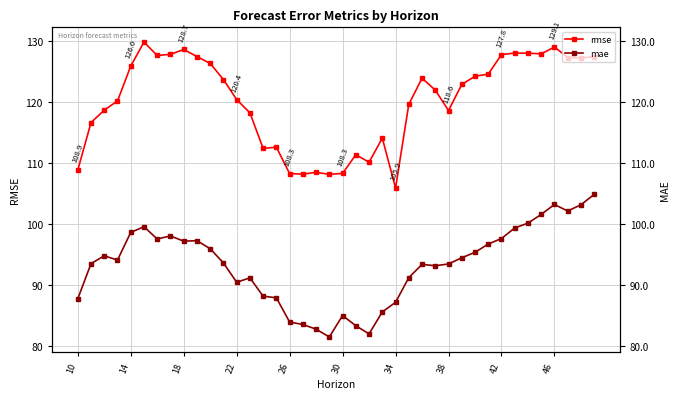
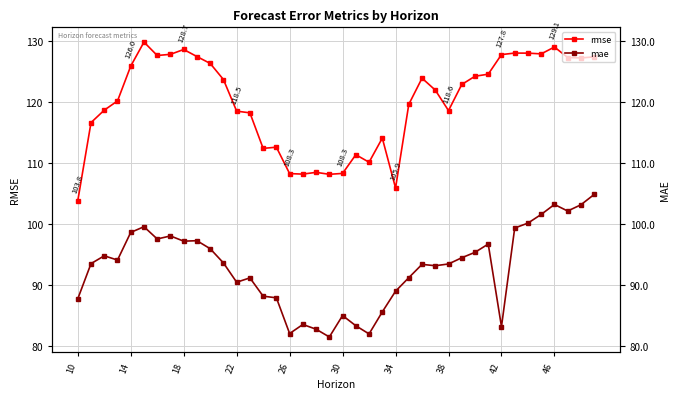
  {
    "rmse": {
-     "10": 108.9,
+     "10": 103.8,
      "14": 126.0,
      "18": 128.7,
-     "22": 120.4,
+     "22": 118.5,
      "26": 108.3,
      "30": 108.3,
      "34": 105.9,
      "38": 118.6,
      "42": 127.8,
      "46": 129.1
    },
    "mae": {
      "10": 88,
      "14": 99,
      "18": 97,
      "22": 90,
-     "26": 84,
+     "26": 82,
      "30": 85,
-     "34": 87,
+     "34": 89,
      "38": 93,
-     "42": 98,
+     "42": 83,
      "46": 103
    }
  }
